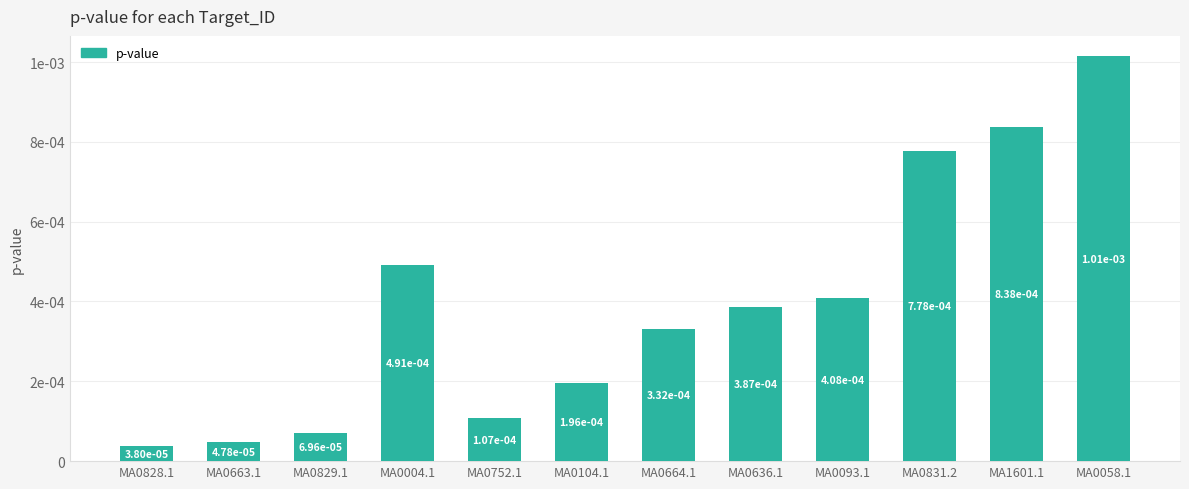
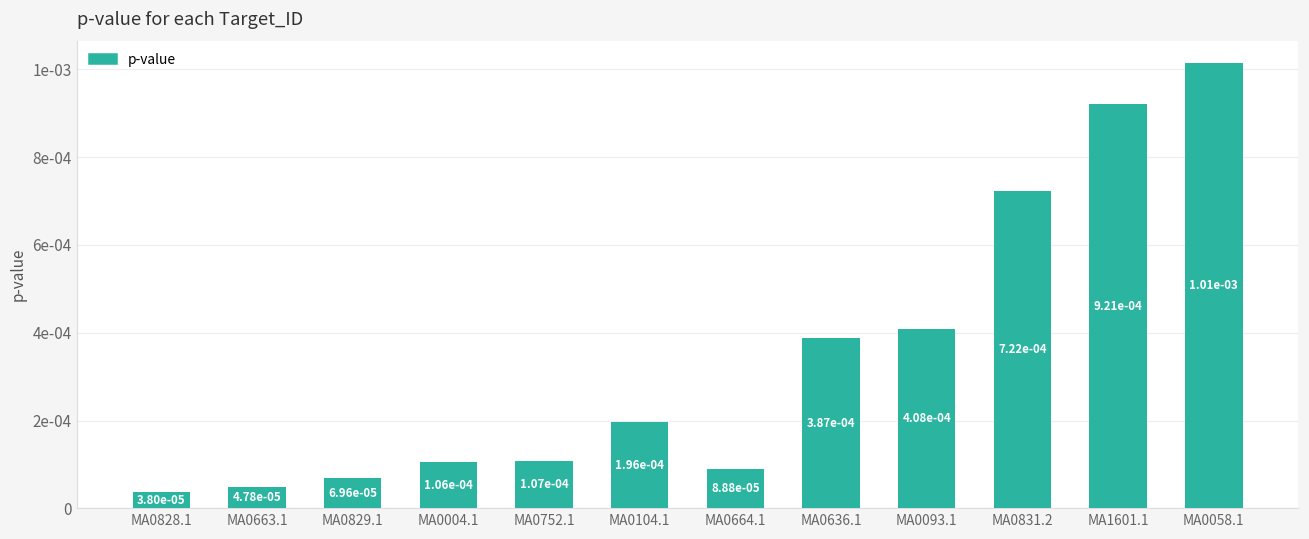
  {
    "MA0828.1": "3.80e-05",
    "MA0663.1": "4.78e-05",
    "MA0829.1": "6.96e-05",
-   "MA0004.1": "4.91e-04",
+   "MA0004.1": "1.06e-04",
    "MA0752.1": "1.07e-04",
    "MA0104.1": "1.96e-04",
-   "MA0664.1": "3.32e-04",
+   "MA0664.1": "8.88e-05",
    "MA0636.1": "3.87e-04",
    "MA0093.1": "4.08e-04",
-   "MA0831.2": "7.78e-04",
-   "MA1601.1": "8.38e-04",
+   "MA0831.2": "7.22e-04",
+   "MA1601.1": "9.21e-04",
    "MA0058.1": "1.01e-03"
  }
